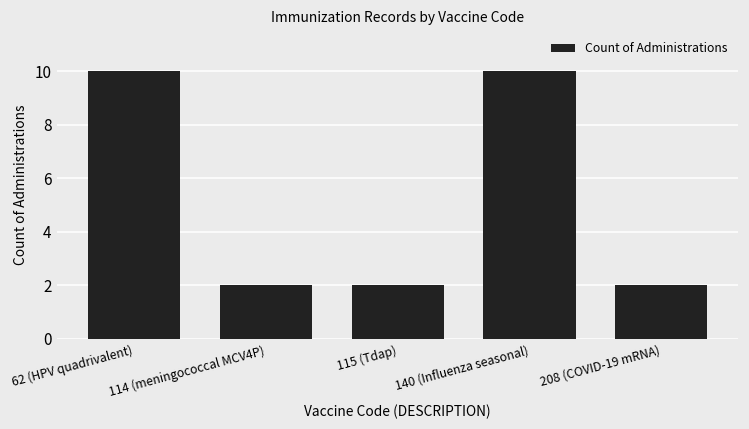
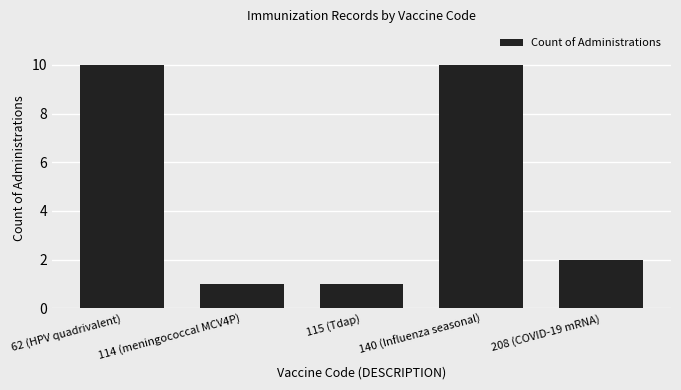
  {
    "62 (HPV quadrivalent)": 10,
-   "114 (meningococcal MCV4P)": 2,
-   "115 (Tdap)": 2,
+   "114 (meningococcal MCV4P)": 1,
+   "115 (Tdap)": 1,
    "140 (Influenza seasonal)": 10,
    "208 (COVID-19 mRNA)": 2
  }
